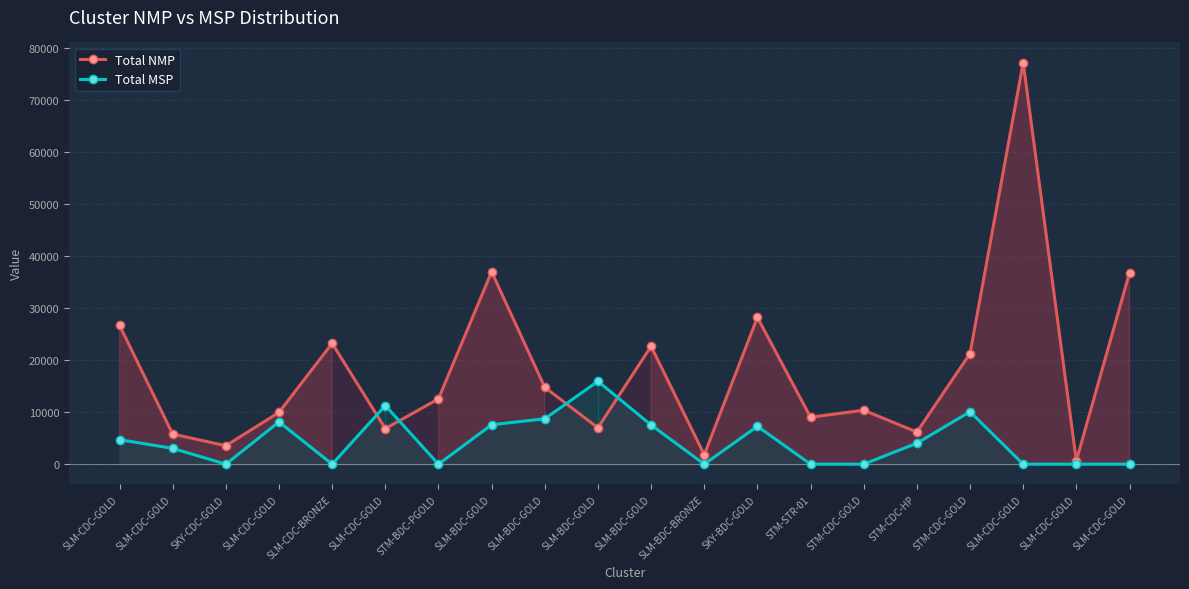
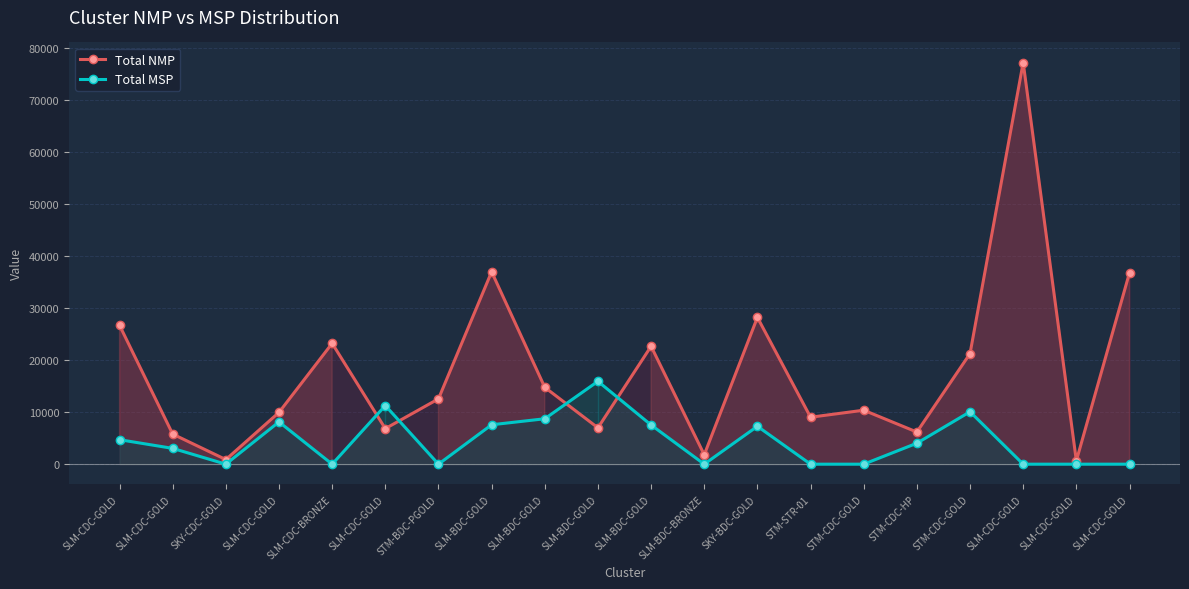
  {
    "Total NMP": {
-     "SKY-CDC-GOLD": 4000,
+     "SKY-CDC-GOLD": 1000,
      "SLM-CDC-BRONZE": 23000,
      "STM-BDC-PGOLD": 13000,
      "SLM-BDC-BRONZE": 2000,
      "SKY-BDC-GOLD": 28000,
      "STM-STR-01": 9000,
      "STM-CDC-HP": 6000
    },
    "Total MSP": {
      "SKY-CDC-GOLD": 0,
      "SLM-CDC-BRONZE": 0,
      "STM-BDC-PGOLD": 0,
      "SLM-BDC-BRONZE": 0,
      "SKY-BDC-GOLD": 7000,
      "STM-STR-01": 0,
      "STM-CDC-HP": 4000
    }
  }
